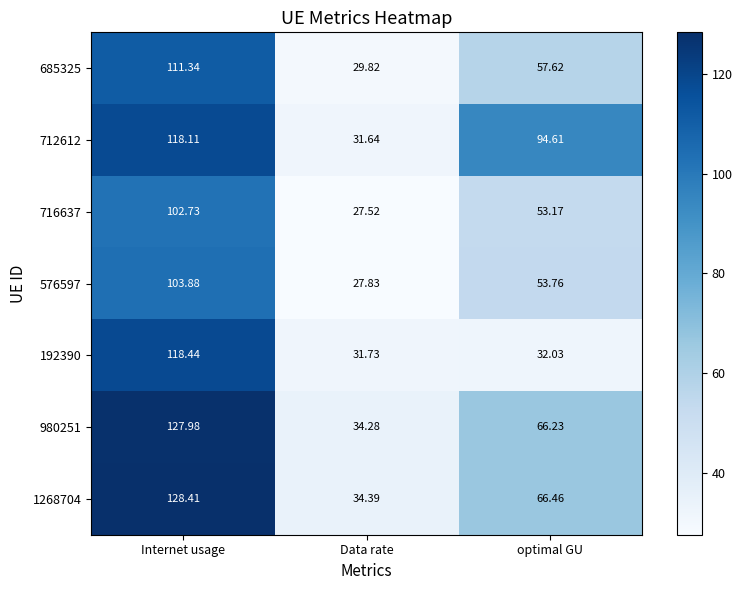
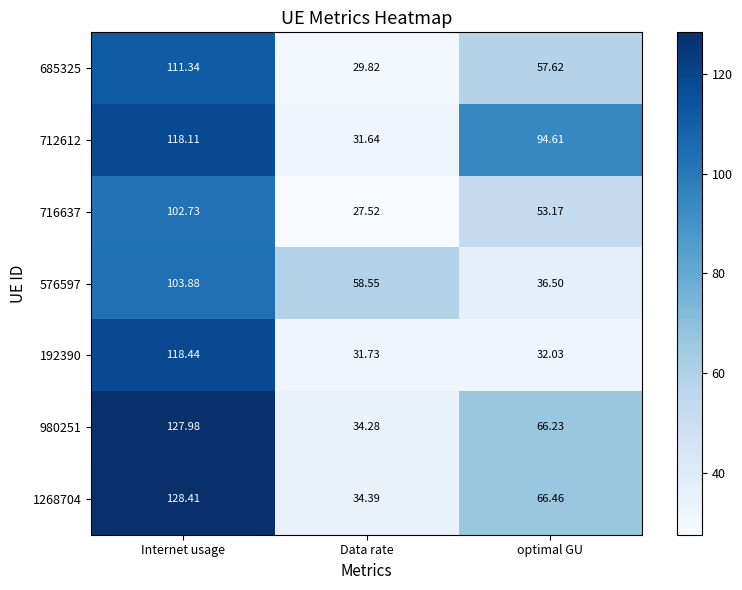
  {
    "685325": {
      "Internet usage": 111.34,
      "Data rate": 29.82,
      "optimal GU": 57.62
    },
    "712612": {
      "Internet usage": 118.11,
      "Data rate": 31.64,
      "optimal GU": 94.61
    },
    "716637": {
      "Internet usage": 102.73,
      "Data rate": 27.52,
      "optimal GU": 53.17
    },
    "576597": {
      "Internet usage": 103.88,
-     "Data rate": 27.83,
-     "optimal GU": 53.76
+     "Data rate": 58.55,
+     "optimal GU": 36.50
    },
    "192390": {
      "Internet usage": 118.44,
      "Data rate": 31.73,
      "optimal GU": 32.03
    },
    "980251": {
      "Internet usage": 127.98,
      "Data rate": 34.28,
      "optimal GU": 66.23
    },
    "1268704": {
      "Internet usage": 128.41,
      "Data rate": 34.39,
      "optimal GU": 66.46
    }
  }
